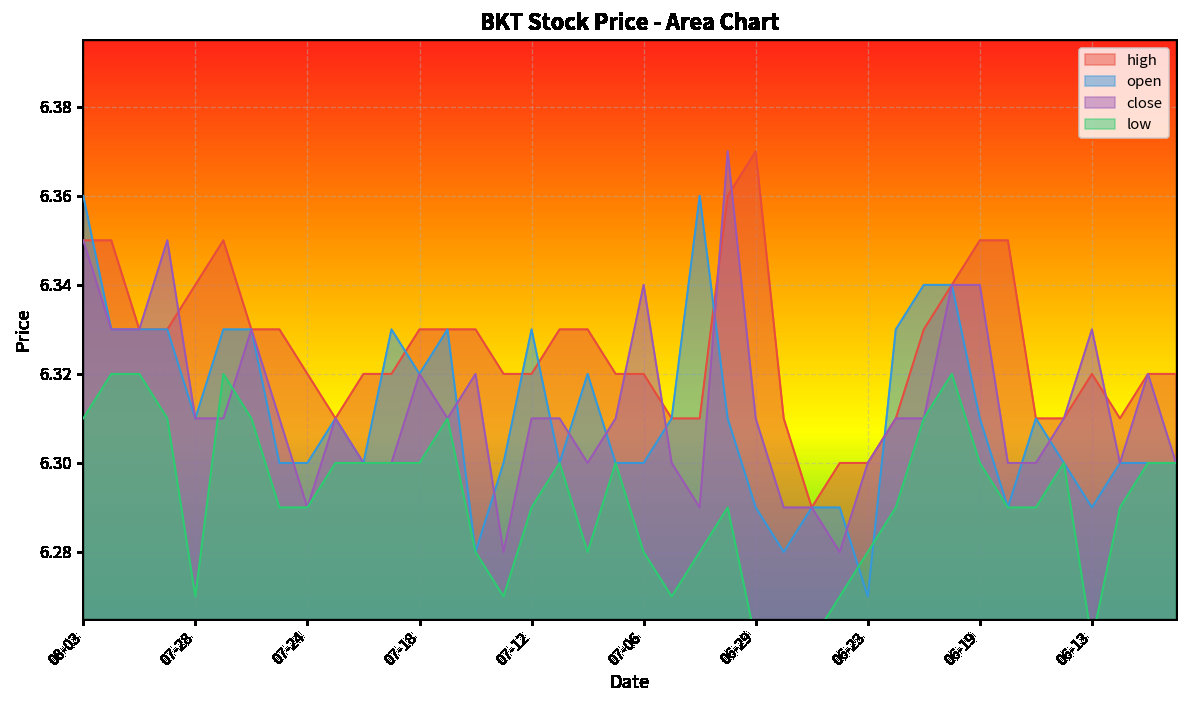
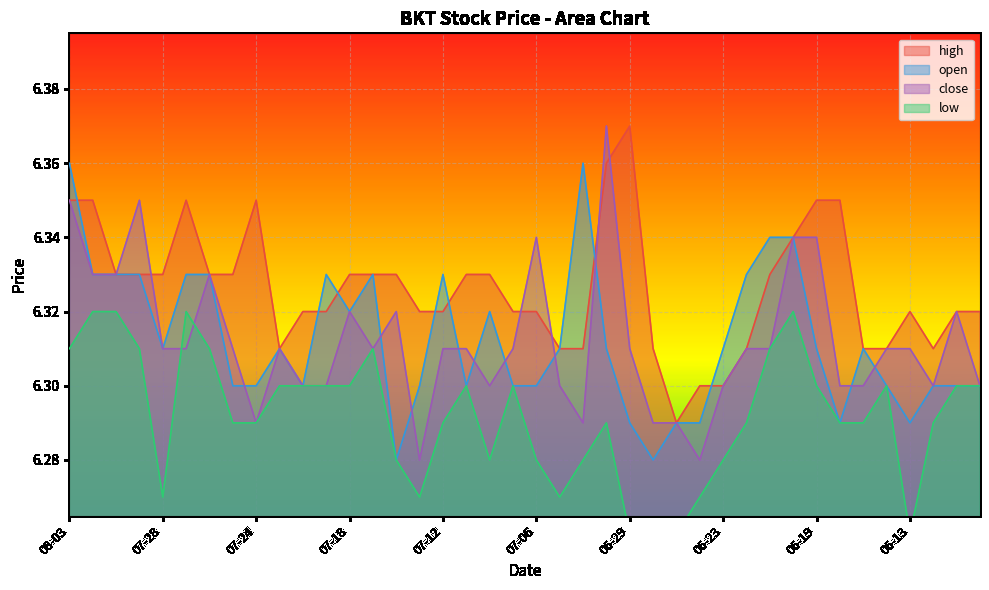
  {
    "high": {
-     "07-28": 6.34,
-     "07-24": 6.32,
+     "07-28": 6.33,
+     "07-24": 6.35,
      "07-18": 6.33,
      "07-12": 6.32,
      "07-06": 6.32,
      "06-29": 6.37,
      "06-19": 6.35,
      "06-13": 6.32
    },
    "open": {
      "08-03": 6.36,
      "07-24": 6.30,
      "07-12": 6.33,
      "07-06": 6.30,
      "06-29": 6.29,
-     "06-23": 6.27,
+     "06-23": 6.31,
      "06-19": 6.31,
      "06-13": 6.29
    },
    "close": {
      "07-12": 6.31,
      "07-06": 6.34,
      "06-29": 6.31,
      "06-19": 6.34,
-     "06-13": 6.33
+     "06-13": 6.31
    },
    "low": {
      "08-03": 6.31,
      "07-28": 6.27,
      "07-18": 6.30,
      "07-12": 6.29,
      "07-06": 6.28,
      "06-23": 6.28,
      "06-19": 6.30
    }
  }
